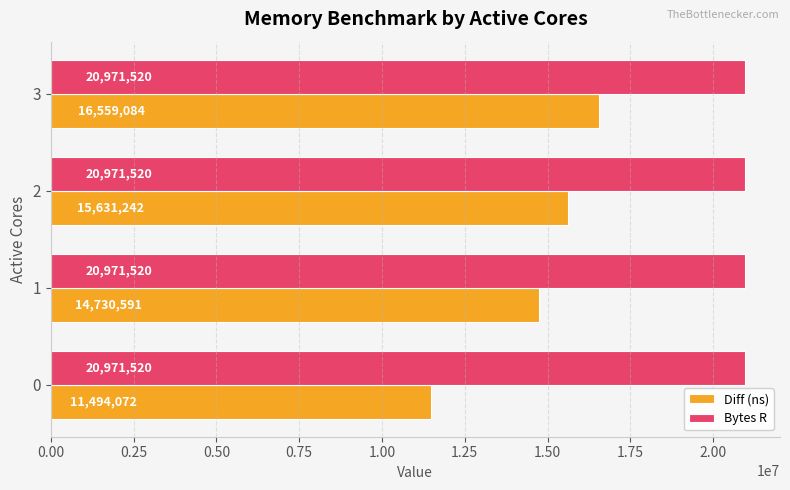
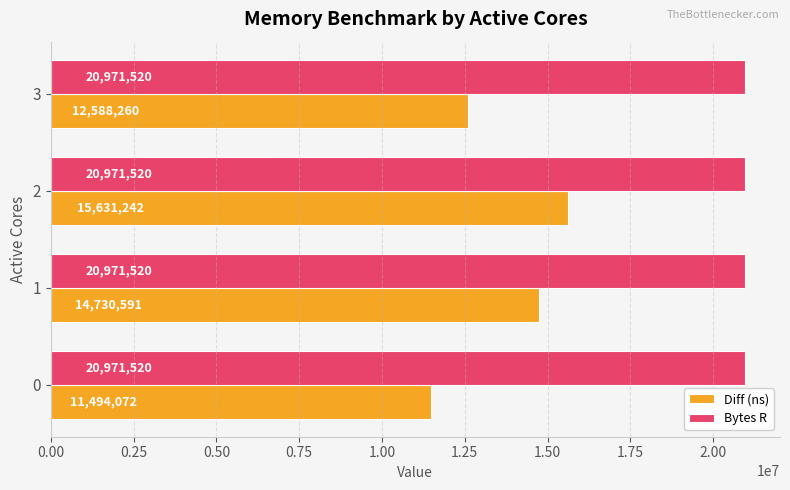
  {
    "Diff (ns)": {
-     "3": "16,559,084",
+     "3": "12,588,260",
      "2": "15,631,242",
      "1": "14,730,591",
      "0": "11,494,072"
    },
    "Bytes R": {
      "3": "20,971,520",
      "2": "20,971,520",
      "1": "20,971,520",
      "0": "20,971,520"
    }
  }
